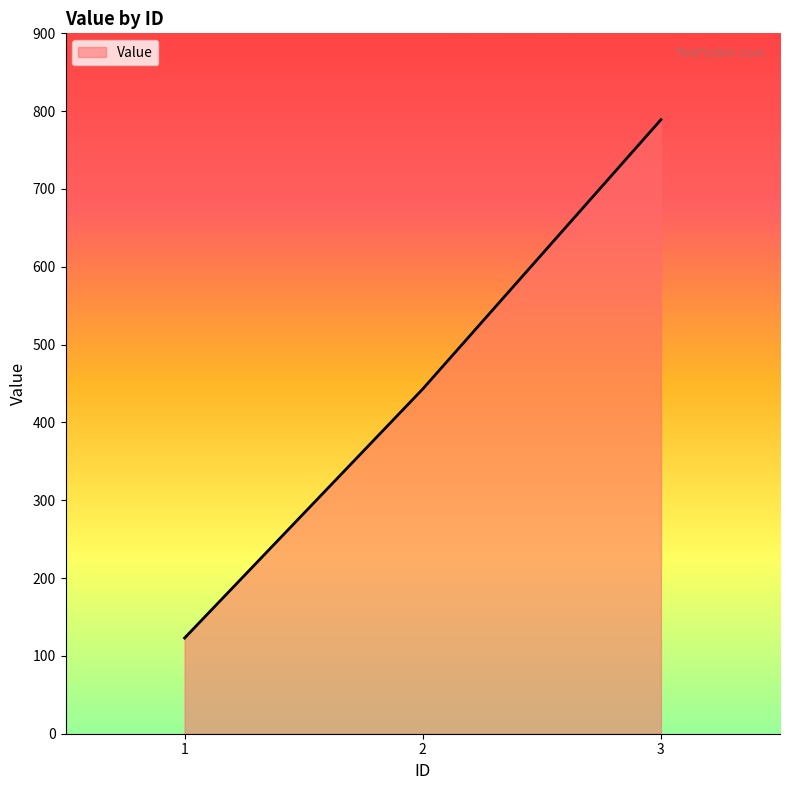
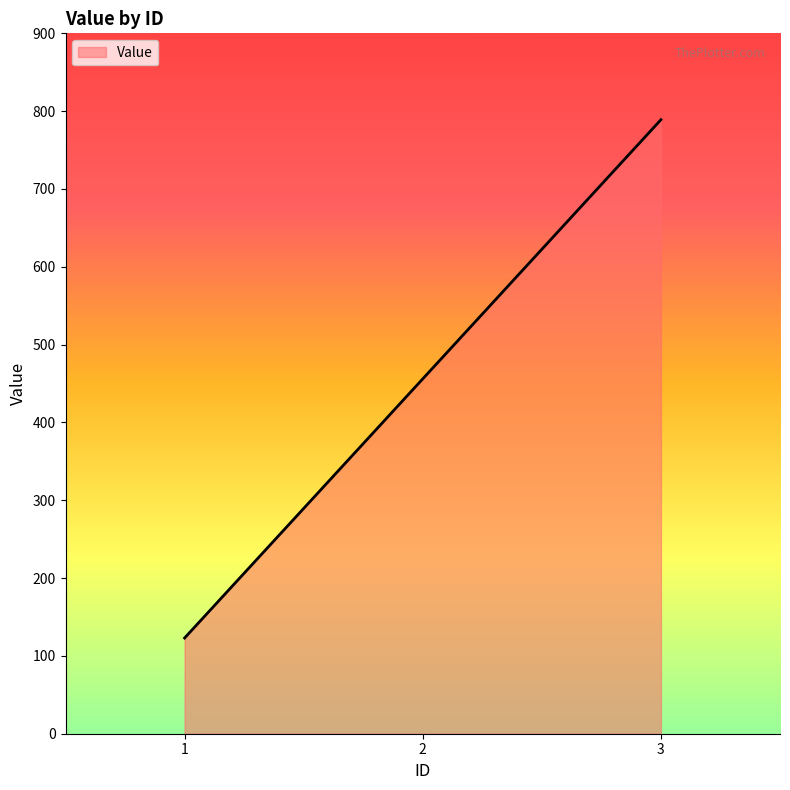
  {
    "1": 120,
-   "2": 440,
+   "2": 460,
    "3": 790
  }
